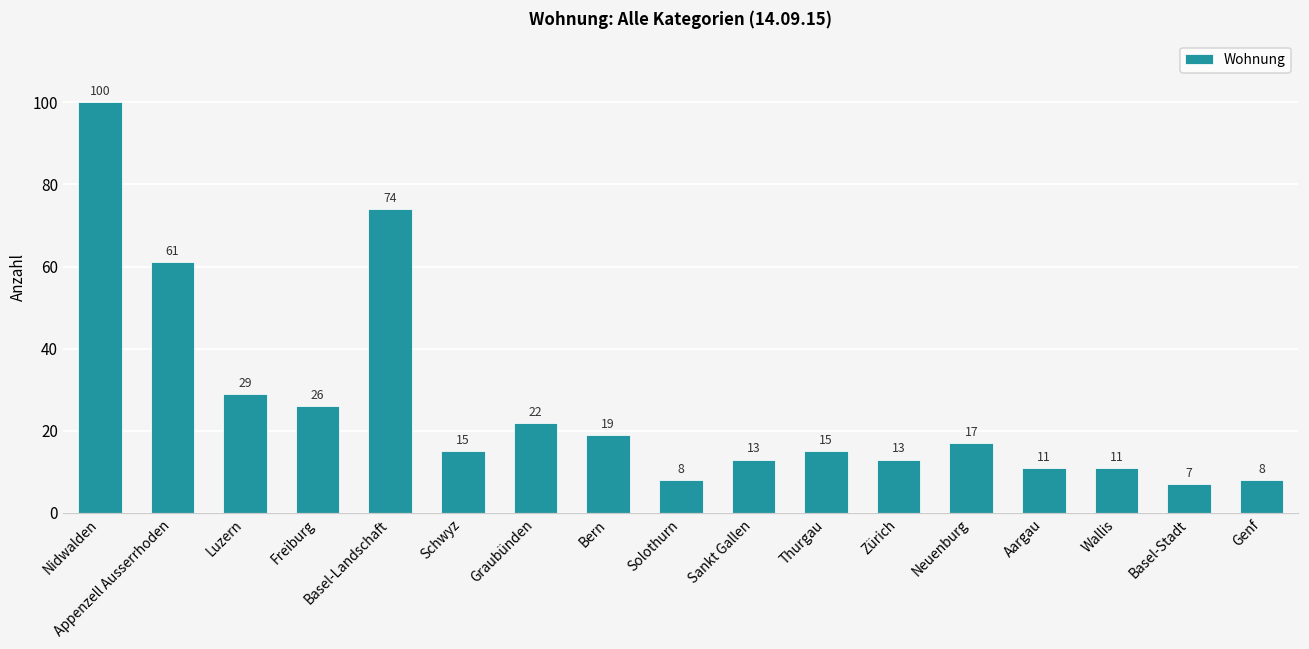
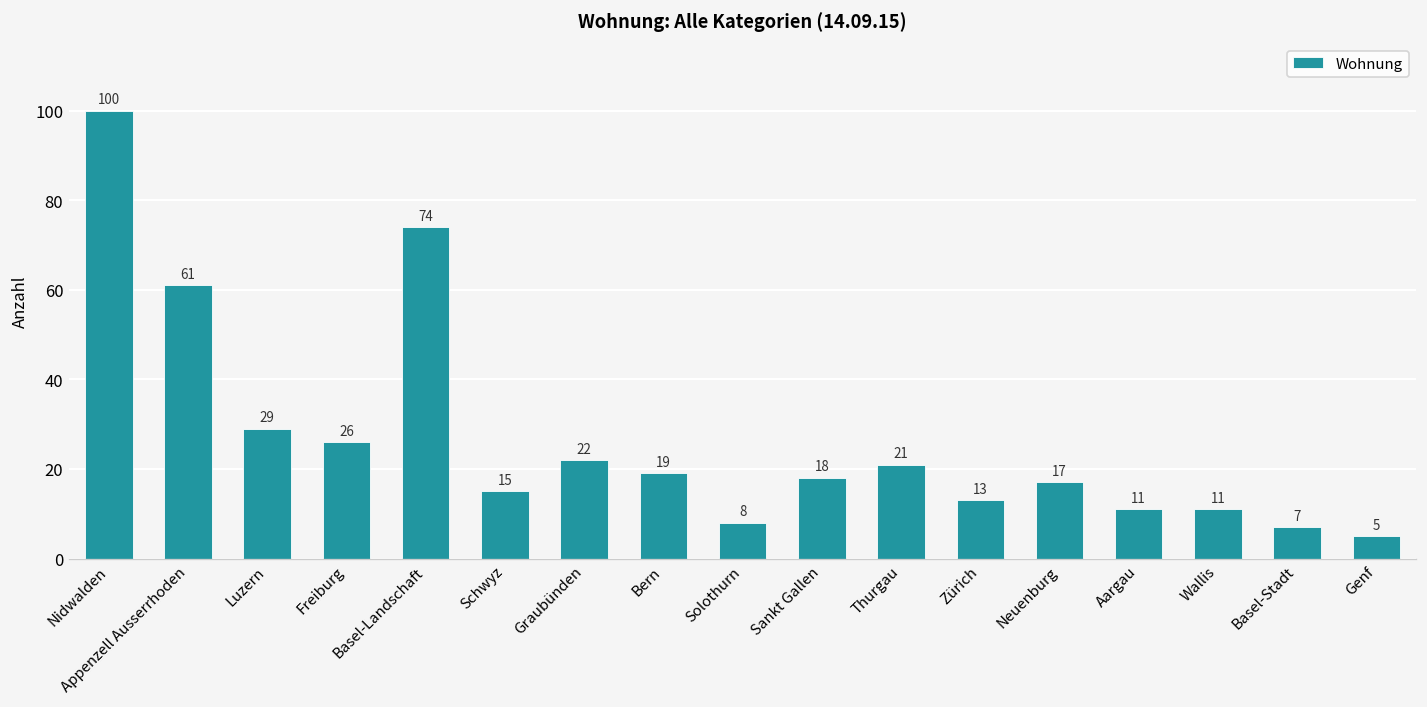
  {
    "Nidwalden": 100,
    "Appenzell Ausserrhoden": 61,
    "Luzern": 29,
    "Freiburg": 26,
    "Basel-Landschaft": 74,
    "Schwyz": 15,
    "Graubünden": 22,
    "Bern": 19,
    "Solothurn": 8,
-   "Sankt Gallen": 13,
-   "Thurgau": 15,
+   "Sankt Gallen": 18,
+   "Thurgau": 21,
    "Zürich": 13,
    "Neuenburg": 17,
    "Aargau": 11,
    "Wallis": 11,
    "Basel-Stadt": 7,
-   "Genf": 8
+   "Genf": 5
  }
